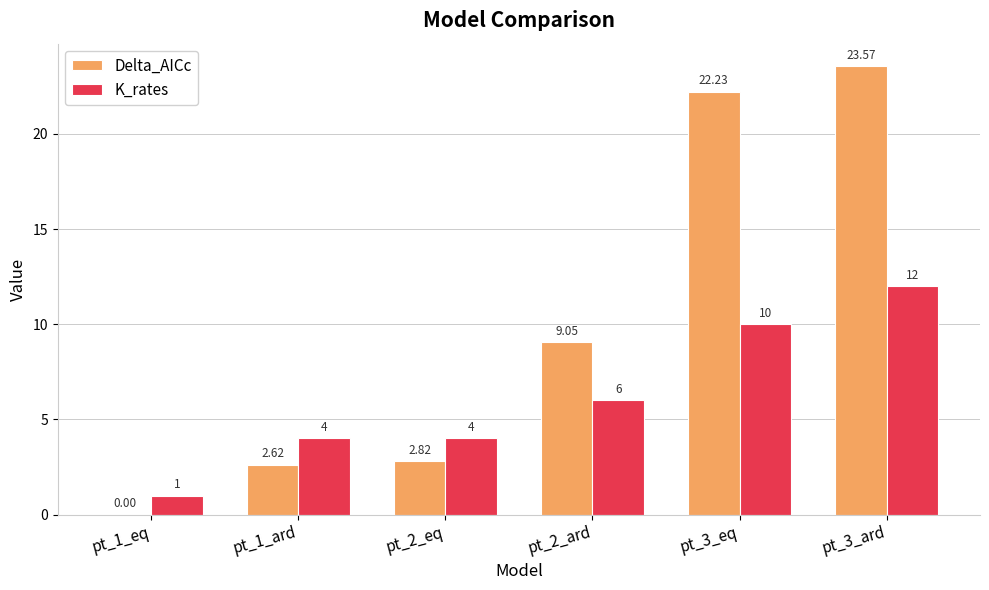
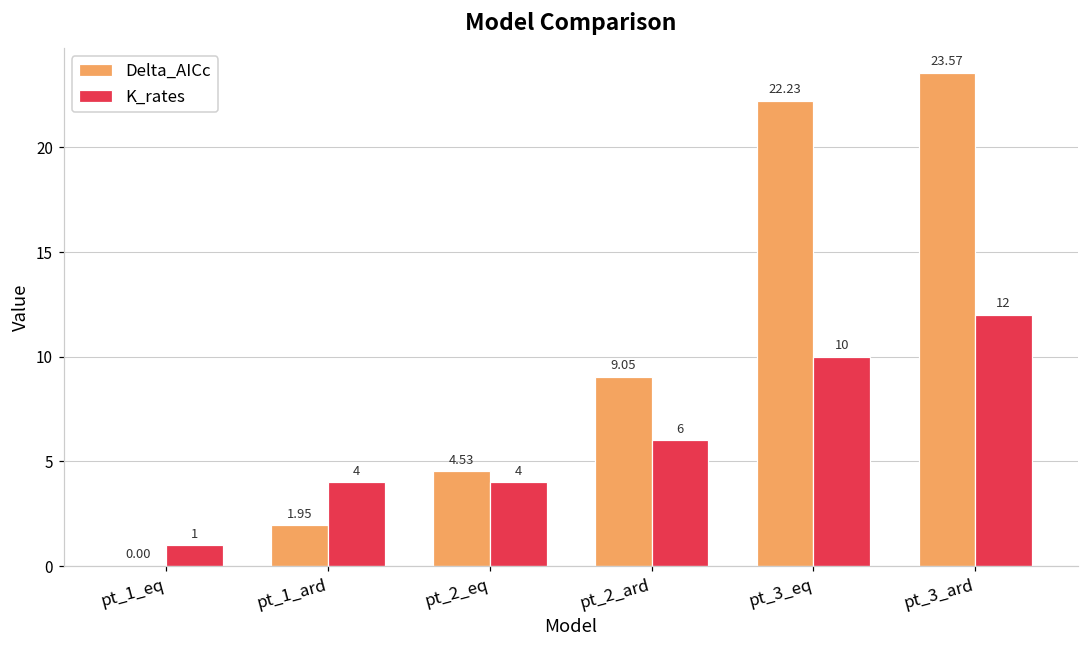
  {
    "Delta_AICc": {
      "pt_1_eq": 0.00,
-     "pt_1_ard": 2.62,
-     "pt_2_eq": 2.82,
+     "pt_1_ard": 1.95,
+     "pt_2_eq": 4.53,
      "pt_2_ard": 9.05,
      "pt_3_eq": 22.23,
      "pt_3_ard": 23.57
    },
    "K_rates": {
      "pt_1_eq": 1,
      "pt_1_ard": 4,
      "pt_2_eq": 4,
      "pt_2_ard": 6,
      "pt_3_eq": 10,
      "pt_3_ard": 12
    }
  }
